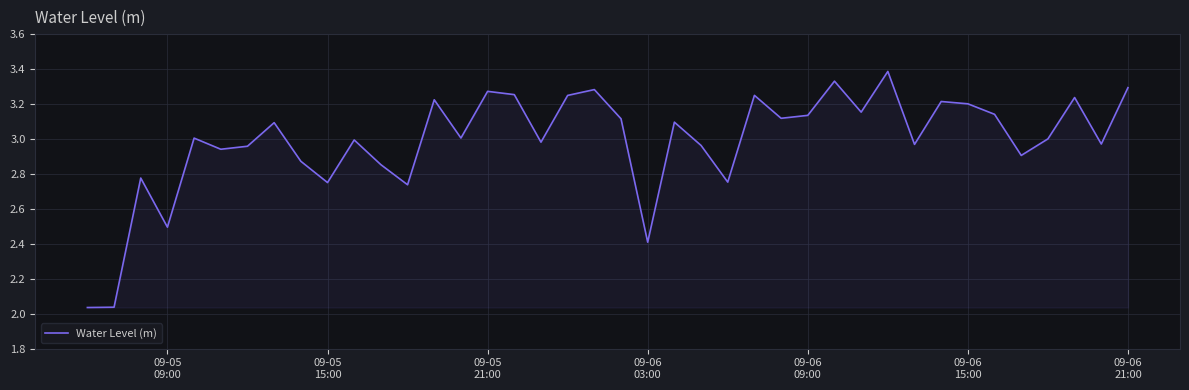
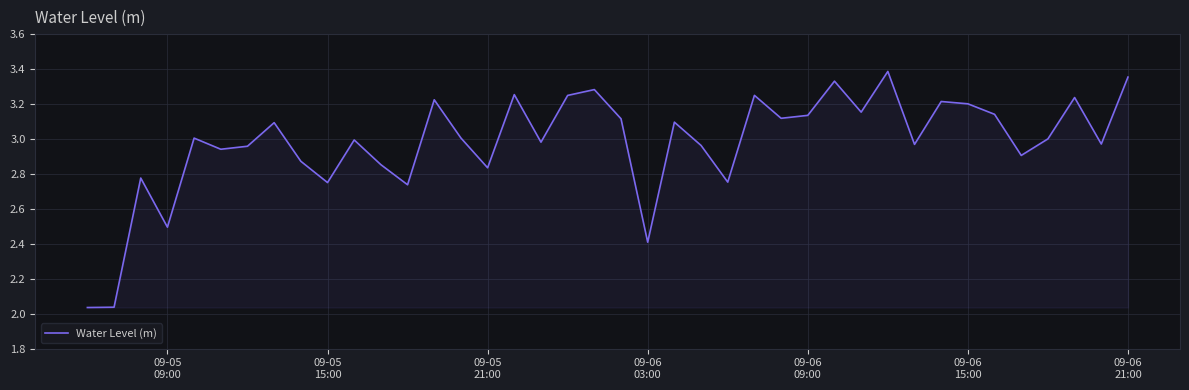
  {
    "09-05 09:00": 2.50,
    "09-05 15:00": 2.75,
-   "09-05 21:00": 3.27,
+   "09-05 21:00": 2.84,
    "09-06 03:00": 2.41,
    "09-06 09:00": 3.14,
    "09-06 15:00": 3.20,
-   "09-06 21:00": 3.29
+   "09-06 21:00": 3.35
  }
